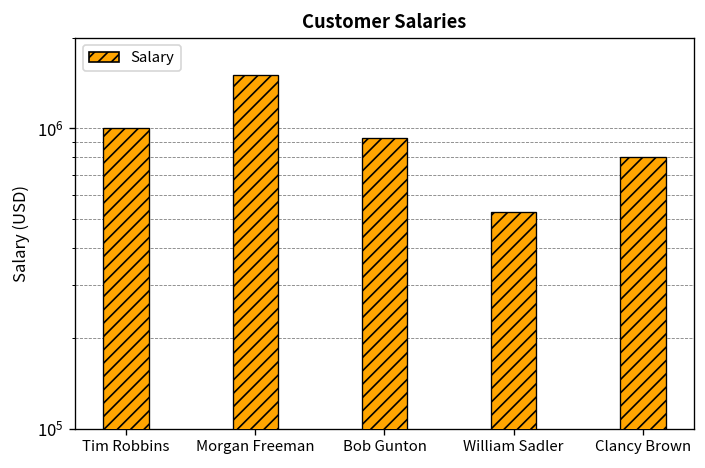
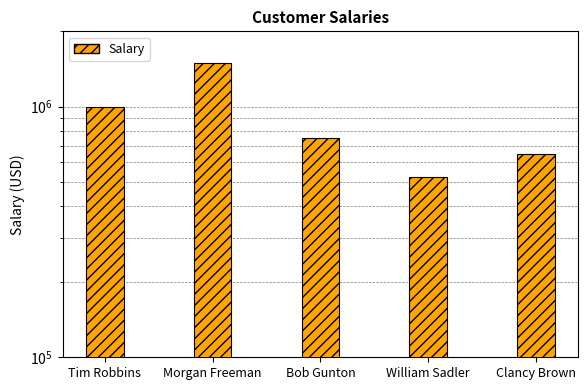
  {
    "Tim Robbins": 1000000,
    "Morgan Freeman": 1500000,
-   "Bob Gunton": 930000,
+   "Bob Gunton": 750000,
    "William Sadler": 530000,
-   "Clancy Brown": 800000
+   "Clancy Brown": 650000
  }
